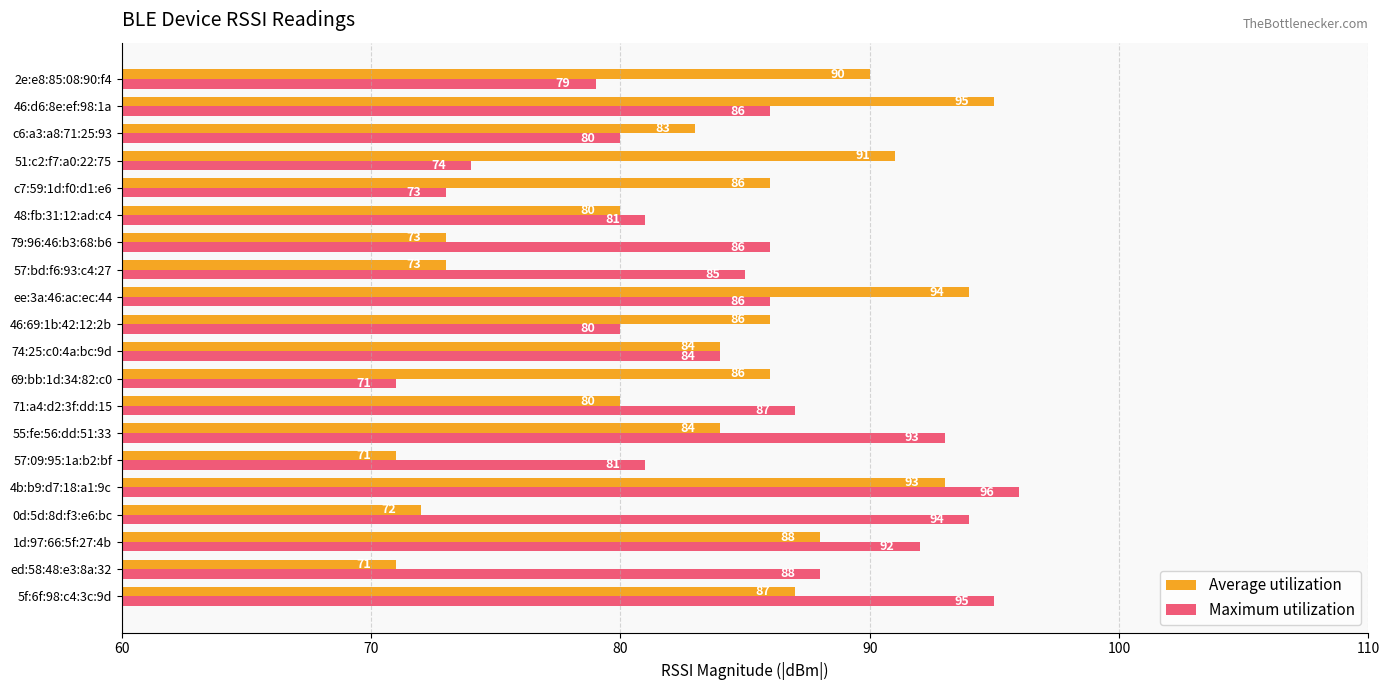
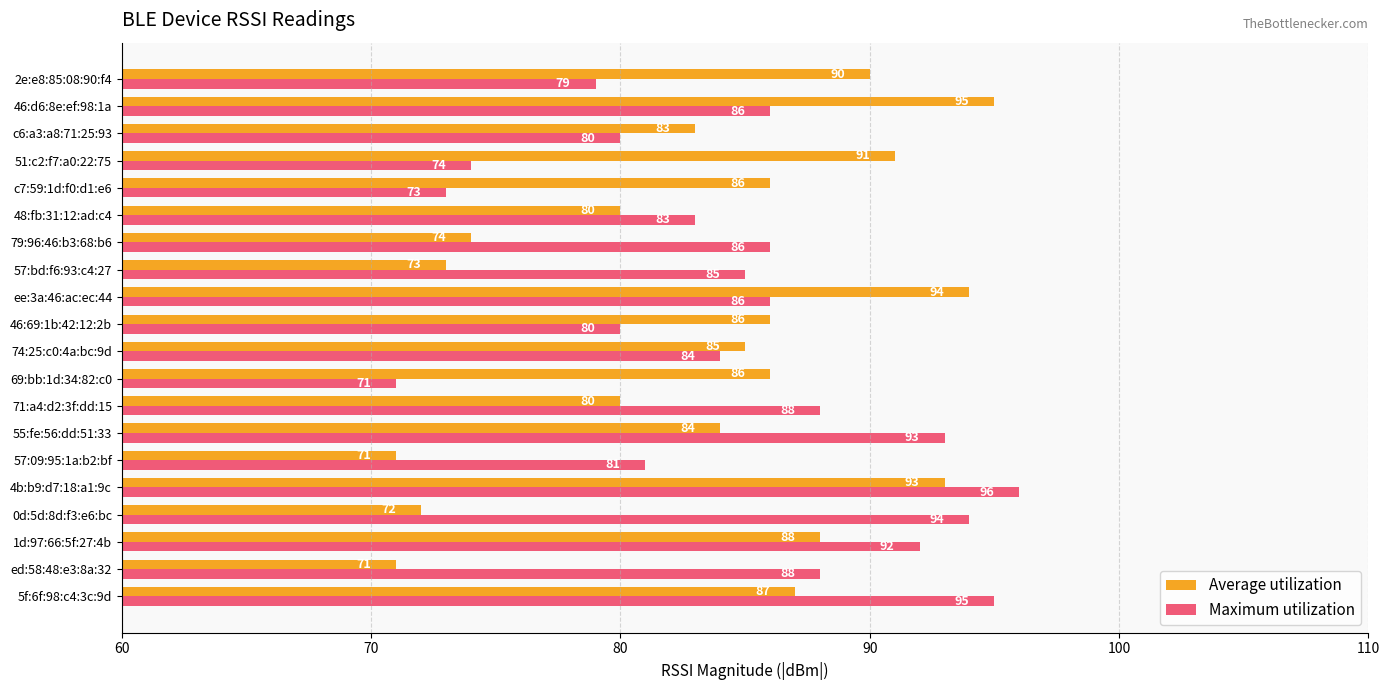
  {
    "Average utilization": {
      "2e:e8:85:08:90:f4": 90,
      "46:d6:8e:ef:98:1a": 95,
      "c6:a3:a8:71:25:93": 83,
      "51:c2:f7:a0:22:75": 91,
      "c7:59:1d:f0:d1:e6": 86,
      "48:fb:31:12:ad:c4": 80,
-     "79:96:46:b3:68:b6": 73,
+     "79:96:46:b3:68:b6": 74,
      "57:bd:f6:93:c4:27": 73,
      "ee:3a:46:ac:ec:44": 94,
      "46:69:1b:42:12:2b": 86,
-     "74:25:c0:4a:bc:9d": 84,
+     "74:25:c0:4a:bc:9d": 85,
      "69:bb:1d:34:82:c0": 86,
      "71:a4:d2:3f:dd:15": 80,
      "55:fe:56:dd:51:33": 84,
      "57:09:95:1a:b2:bf": 71,
      "4b:b9:d7:18:a1:9c": 93,
      "0d:5d:8d:f3:e6:bc": 72,
      "1d:97:66:5f:27:4b": 88,
      "ed:58:48:e3:8a:32": 71,
      "5f:6f:98:c4:3c:9d": 87
    },
    "Maximum utilization": {
      "2e:e8:85:08:90:f4": 79,
      "46:d6:8e:ef:98:1a": 86,
      "c6:a3:a8:71:25:93": 80,
      "51:c2:f7:a0:22:75": 74,
      "c7:59:1d:f0:d1:e6": 73,
-     "48:fb:31:12:ad:c4": 81,
+     "48:fb:31:12:ad:c4": 83,
      "79:96:46:b3:68:b6": 86,
      "57:bd:f6:93:c4:27": 85,
      "ee:3a:46:ac:ec:44": 86,
      "46:69:1b:42:12:2b": 80,
      "69:bb:1d:34:82:c0": 71,
-     "71:a4:d2:3f:dd:15": 87.0,
+     "71:a4:d2:3f:dd:15": 88.0,
      "55:fe:56:dd:51:33": 93,
      "57:09:95:1a:b2:bf": 81,
      "4b:b9:d7:18:a1:9c": 96,
      "0d:5d:8d:f3:e6:bc": 94,
      "1d:97:66:5f:27:4b": 92,
      "ed:58:48:e3:8a:32": 88,
      "5f:6f:98:c4:3c:9d": 95
    }
  }
